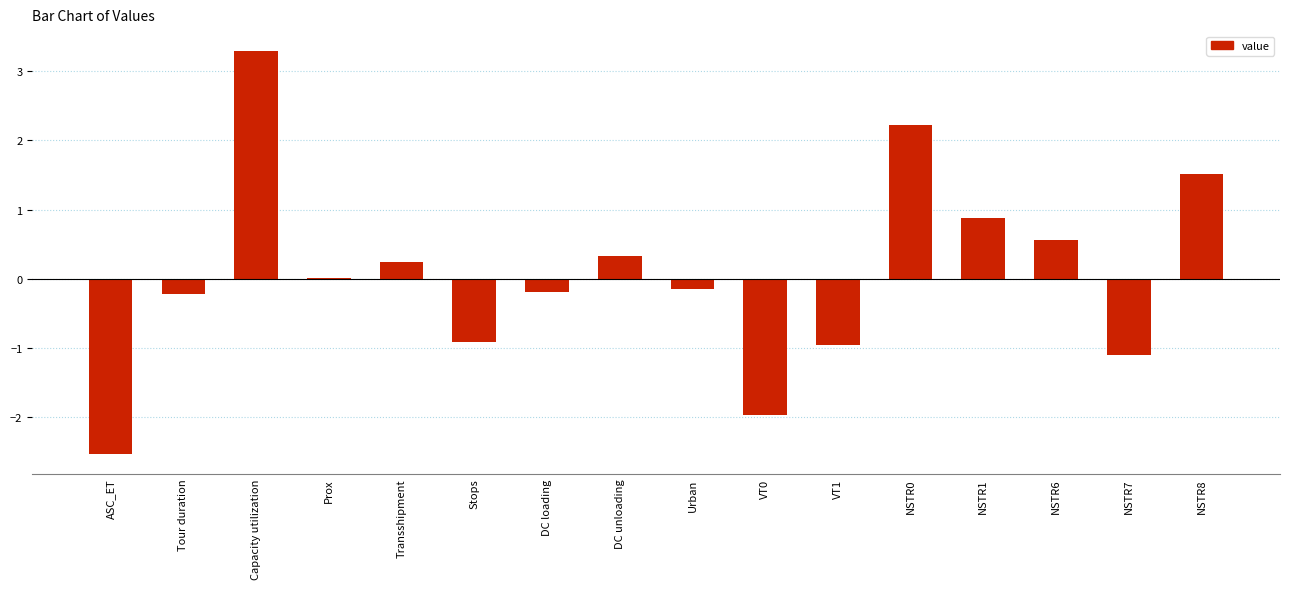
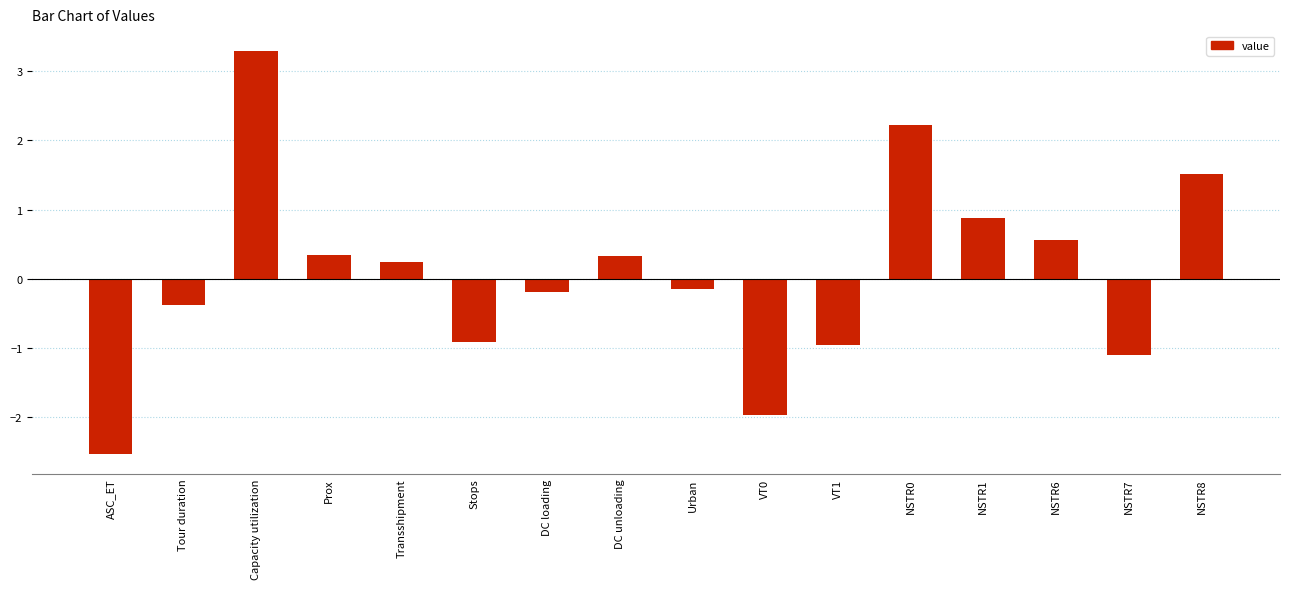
  {
    "ASC_ET": -2.5,
-   "Tour duration": -0.2,
+   "Tour duration": -0.4,
    "Capacity utilization": 3.3,
-   "Prox": 0.0,
+   "Prox": 0.3,
    "Transshipment": 0.2,
    "Stops": -0.9,
    "DC loading": -0.2,
    "DC unloading": 0.3,
    "Urban": -0.1,
    "VT0": -2.0,
    "VT1": -1.0,
    "NSTR0": 2.2,
    "NSTR1": 0.9,
    "NSTR6": 0.6,
    "NSTR7": -1.1,
    "NSTR8": 1.5
  }
